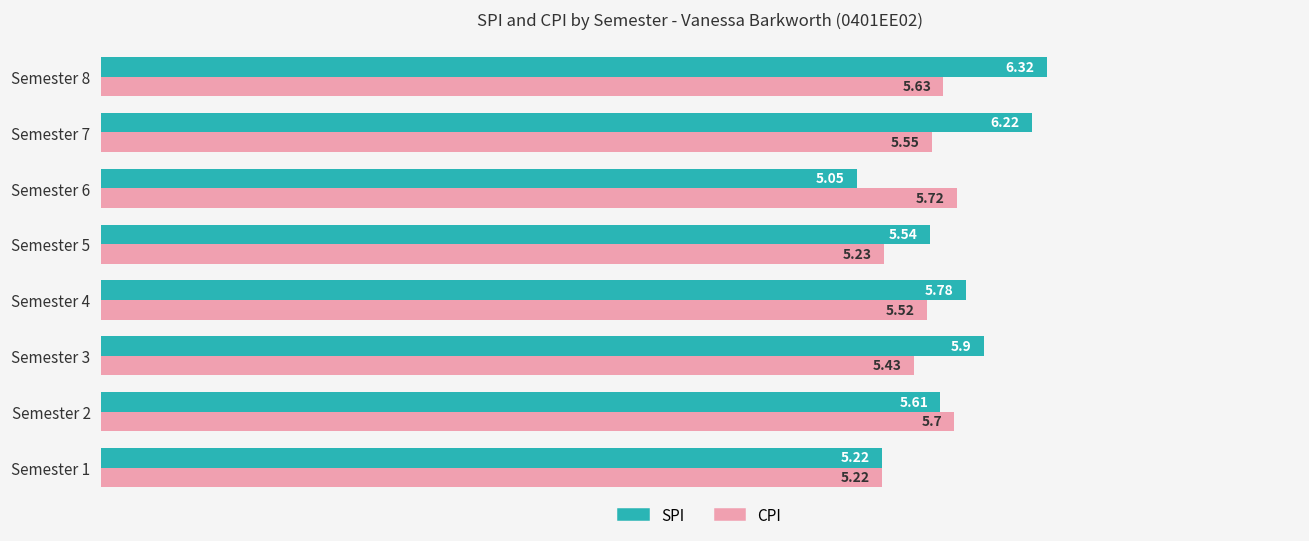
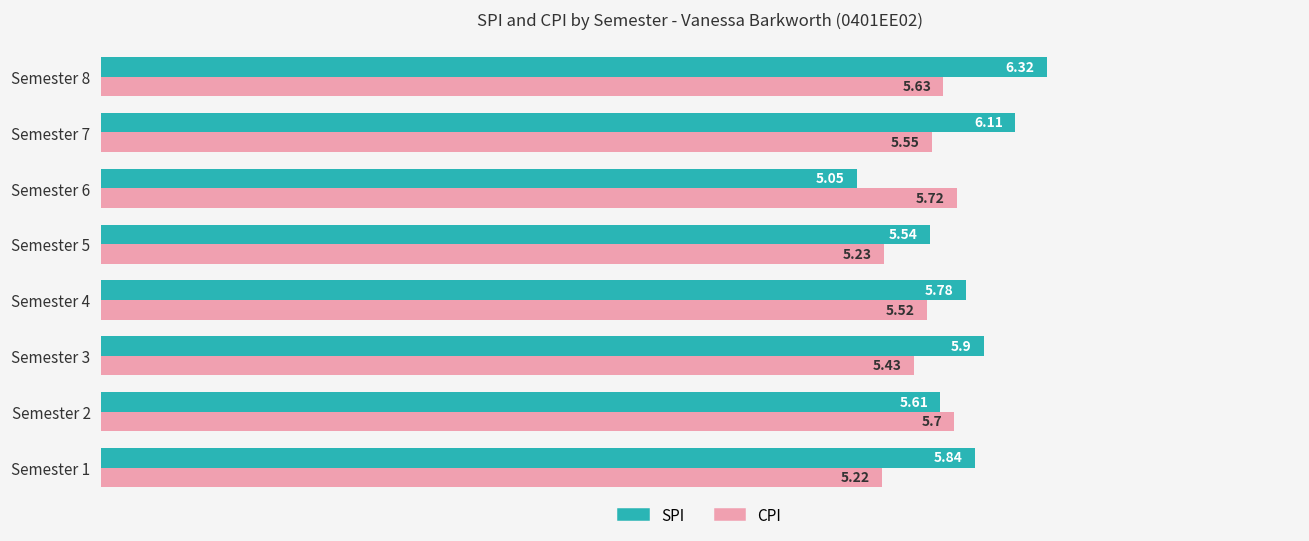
  {
    "SPI": {
      "Semester 8": 6.32,
-     "Semester 7": 6.22,
+     "Semester 7": 6.11,
      "Semester 6": 5.05,
      "Semester 5": 5.54,
      "Semester 4": 5.78,
      "Semester 3": 5.9,
      "Semester 2": 5.61,
-     "Semester 1": 5.22
+     "Semester 1": 5.84
    },
    "CPI": {
      "Semester 8": 5.63,
      "Semester 7": 5.55,
      "Semester 6": 5.72,
      "Semester 5": 5.23,
      "Semester 4": 5.52,
      "Semester 3": 5.43,
      "Semester 2": 5.7,
      "Semester 1": 5.22
    }
  }
